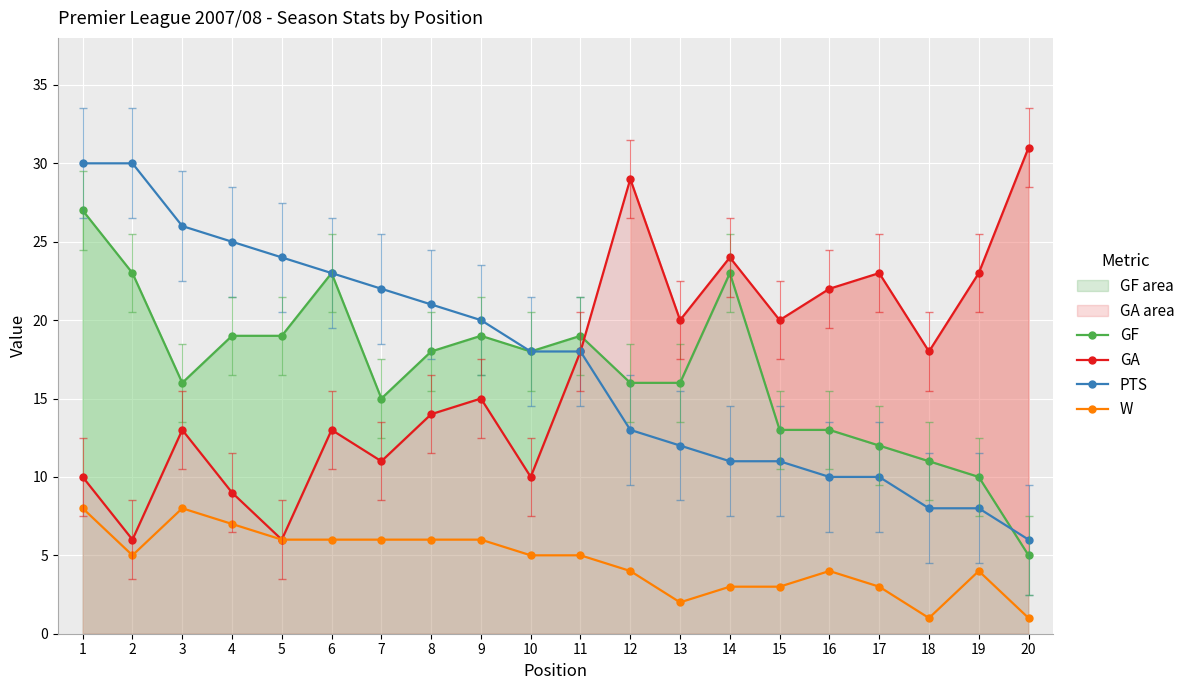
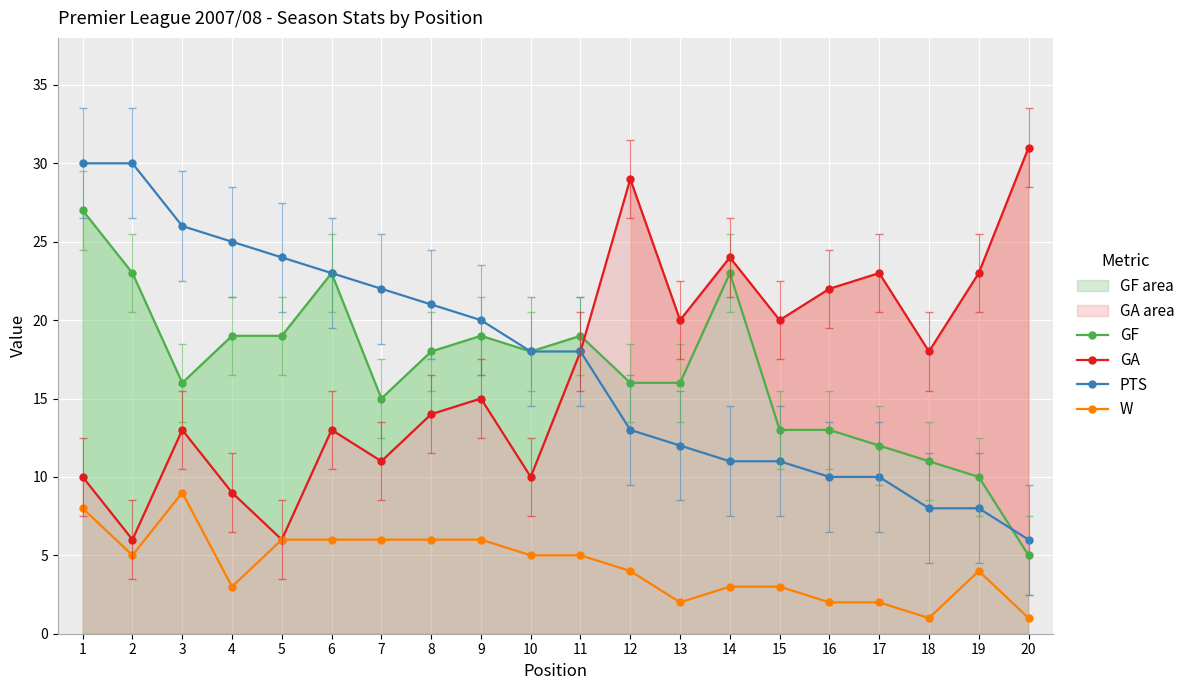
  {
    "W": {
      "1": 8,
      "2": 5,
-     "3": 8,
-     "4": 7,
+     "3": 9,
+     "4": 3,
      "6": 6,
      "7": 6,
      "8": 6,
      "9": 6,
      "10": 5,
      "11": 5,
      "12": 4,
      "13": 2,
      "14": 3,
      "15": 3,
-     "16": 4,
-     "17": 3,
+     "16": 2,
+     "17": 2,
      "18": 1,
      "19": 4,
      "20": 1
    }
  }
